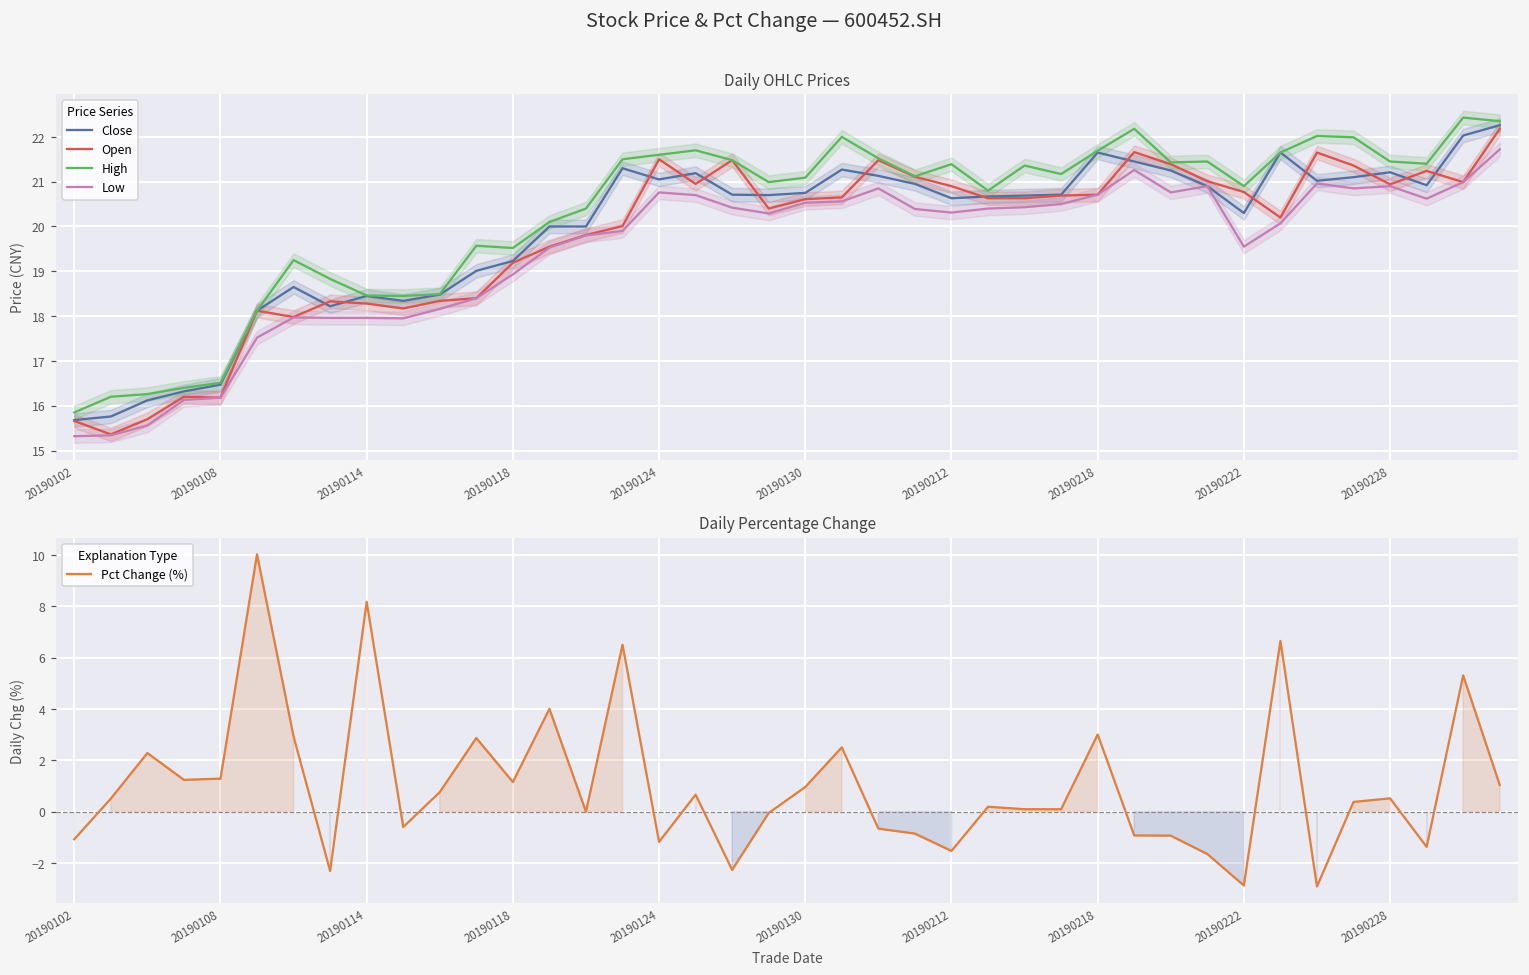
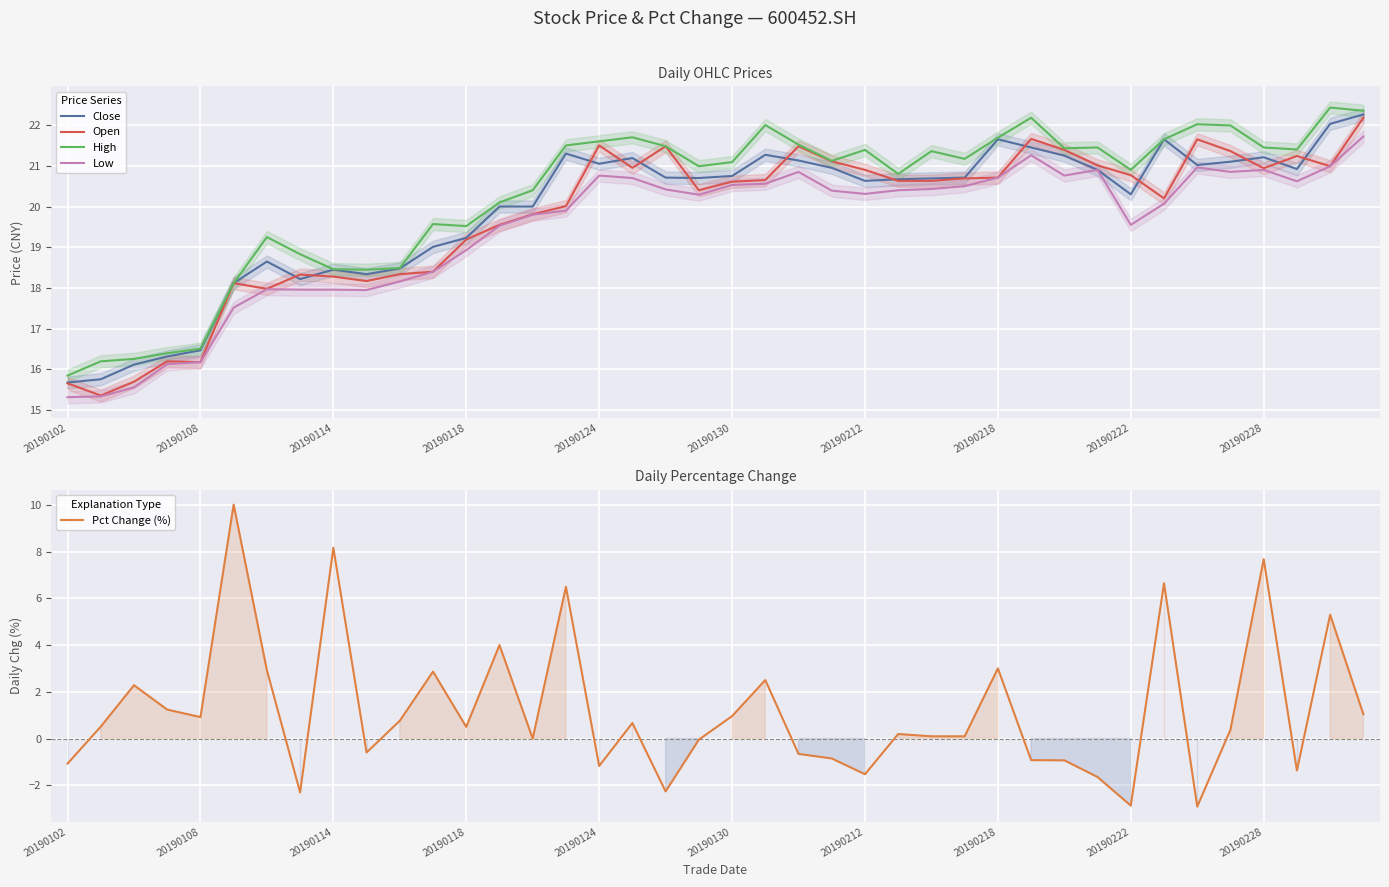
  {
    "Daily Percentage Change": {
      "20190102": -1.1,
-     "20190108": 1.3,
+     "20190108": 0.9,
      "20190114": 8.2,
-     "20190118": 1.2,
+     "20190118": 0.5,
      "20190124": -1.2,
      "20190130": 1.0,
      "20190212": -1.5,
      "20190218": 3.0,
      "20190222": -2.9,
-     "20190228": 0.5
+     "20190228": 7.7
    }
  }
